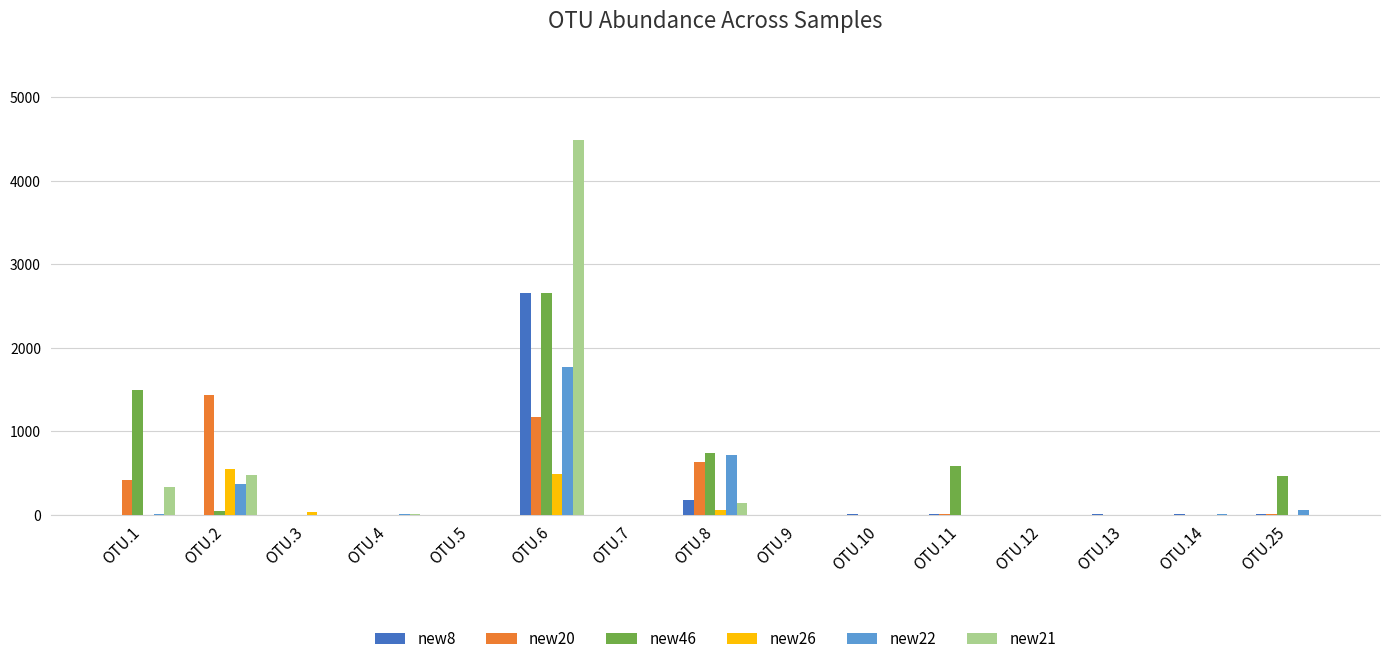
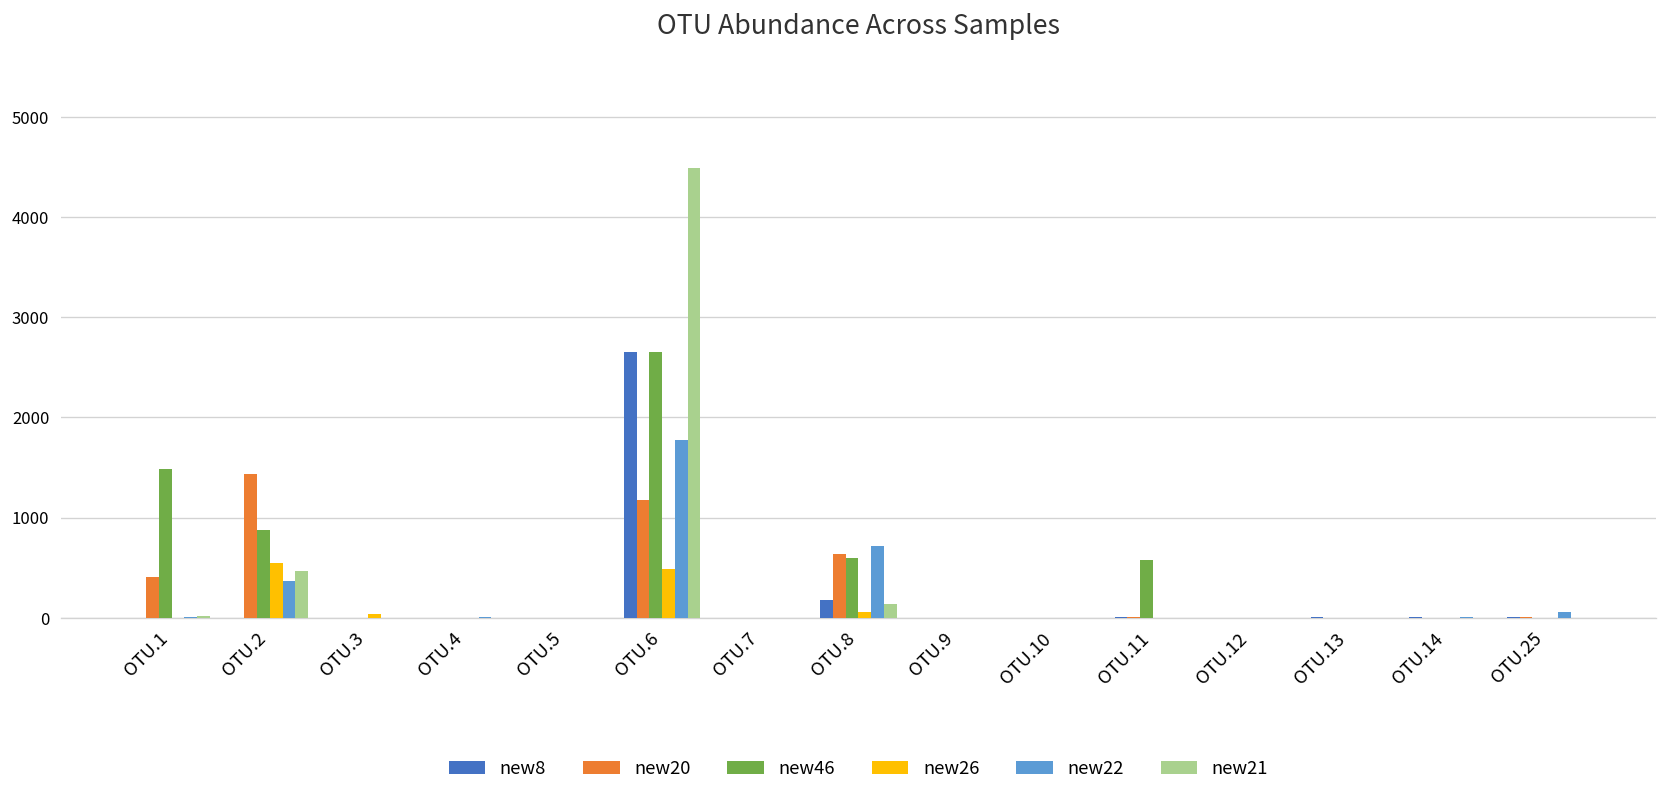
  {
    "new20": {
      "OTU.1": 400,
      "OTU.2": 1400,
      "OTU.3": 0,
      "OTU.4": 0,
      "OTU.5": 0,
      "OTU.6": 1200,
      "OTU.7": 0,
      "OTU.8": 600,
      "OTU.9": 0,
      "OTU.10": 0,
      "OTU.12": 0,
      "OTU.13": 0,
      "OTU.14": 0
    },
    "new46": {
      "OTU.1": 1500,
-     "OTU.2": 0,
+     "OTU.2": 900,
      "OTU.3": 0,
      "OTU.4": 0,
      "OTU.5": 0,
      "OTU.6": 2700,
      "OTU.7": 0,
-     "OTU.8": 700,
+     "OTU.8": 600,
      "OTU.9": 0,
      "OTU.10": 0,
      "OTU.11": 600,
      "OTU.12": 0,
      "OTU.13": 0,
      "OTU.14": 0,
-     "OTU.25": 500
+     "OTU.25": 0
    },
    "new26": {
      "OTU.1": 0,
      "OTU.2": 500,
      "OTU.3": 0,
      "OTU.4": 0,
      "OTU.5": 0,
      "OTU.6": 500,
      "OTU.7": 0,
      "OTU.8": 100,
      "OTU.9": 0,
      "OTU.10": 0,
      "OTU.11": 0,
      "OTU.12": 0,
      "OTU.13": 0,
      "OTU.14": 0,
      "OTU.25": 0
    },
    "new21": {
-     "OTU.1": 300,
+     "OTU.1": 0,
      "OTU.2": 500,
      "OTU.3": 0,
      "OTU.5": 0,
      "OTU.6": 4500,
      "OTU.7": 0,
      "OTU.8": 100,
      "OTU.9": 0,
      "OTU.10": 0,
      "OTU.12": 0,
      "OTU.13": 0,
      "OTU.14": 0,
      "OTU.25": 0
    }
  }
